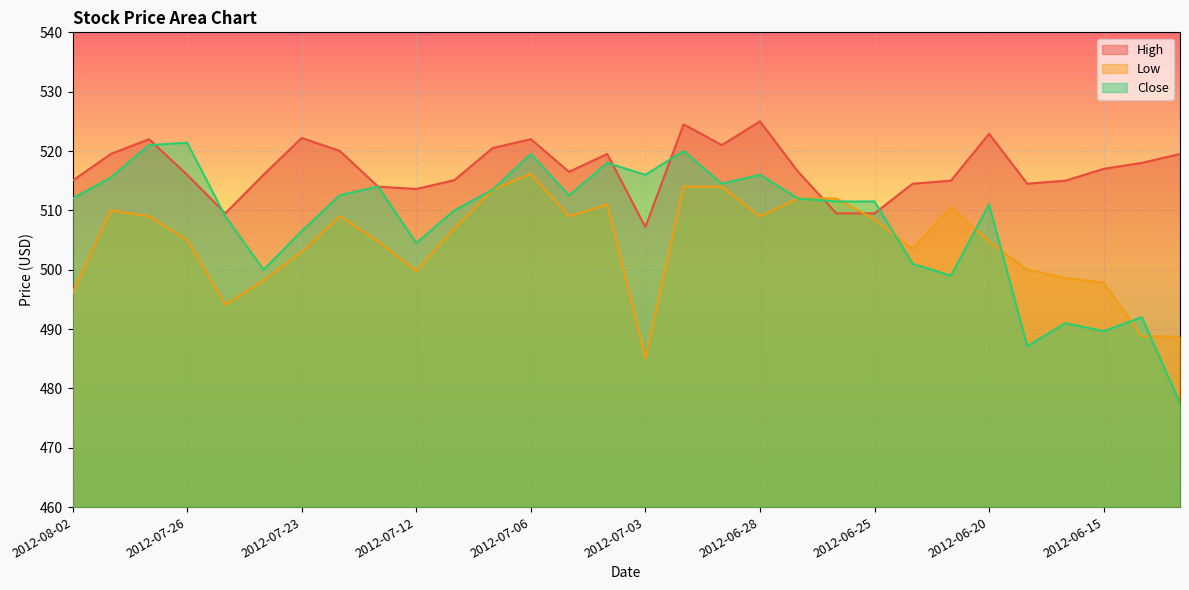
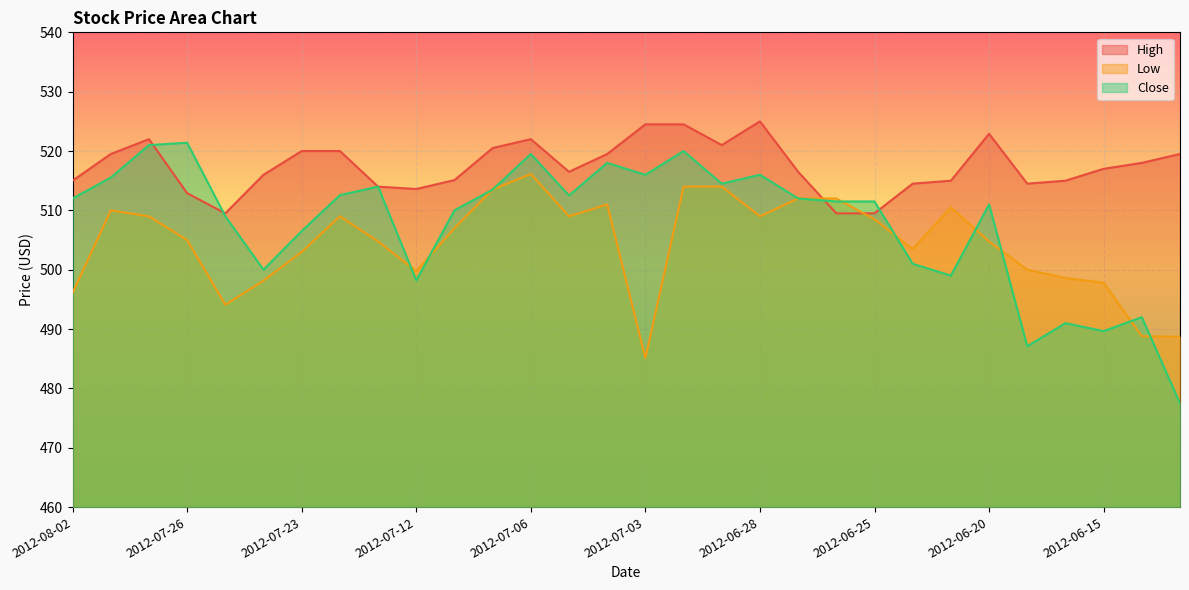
  {
    "High": {
      "2012-08-02": 515,
-     "2012-07-26": 516,
-     "2012-07-23": 522,
+     "2012-07-26": 513,
+     "2012-07-23": 520,
      "2012-07-12": 514,
      "2012-07-06": 522,
-     "2012-07-03": 507,
+     "2012-07-03": 525,
      "2012-06-28": 525,
      "2012-06-25": 510,
      "2012-06-20": 523,
      "2012-06-15": 517
    },
    "Low": {
      "2012-08-02": 496,
      "2012-07-26": 505,
      "2012-07-23": 503,
      "2012-07-12": 500,
      "2012-07-06": 516,
      "2012-07-03": 485,
      "2012-06-28": 509,
      "2012-06-25": 509,
      "2012-06-20": 505,
      "2012-06-15": 498
    },
    "Close": {
      "2012-08-02": 512,
      "2012-07-26": 521,
      "2012-07-23": 507,
-     "2012-07-12": 505,
+     "2012-07-12": 498,
      "2012-07-06": 520,
      "2012-07-03": 516,
      "2012-06-28": 516,
      "2012-06-25": 512,
      "2012-06-20": 511,
      "2012-06-15": 490
    }
  }
